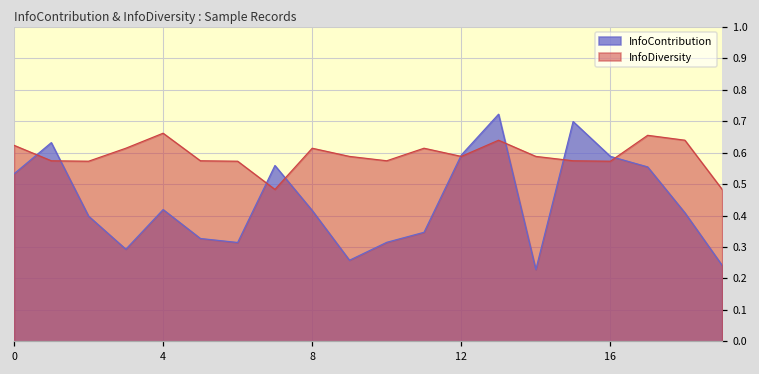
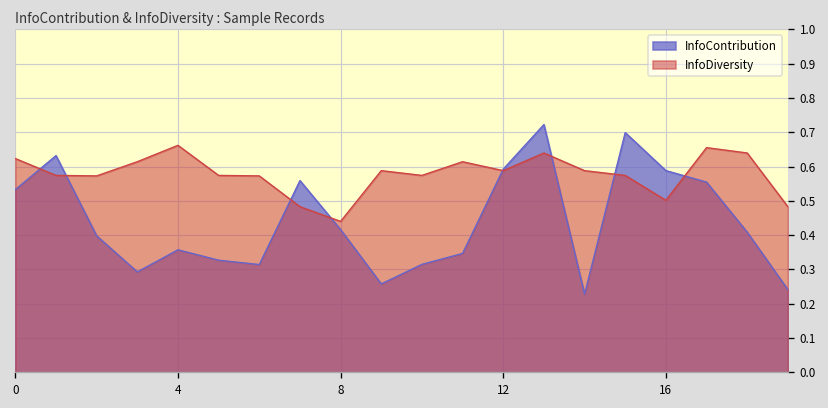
  {
    "InfoContribution": {
      "0": 0.53,
-     "4": 0.42,
+     "4": 0.36,
      "8": 0.42,
      "16": 0.59
    },
    "InfoDiversity": {
      "0": 0.62,
      "4": 0.66,
-     "8": 0.61,
-     "16": 0.57
+     "8": 0.44,
+     "16": 0.50
    }
  }
